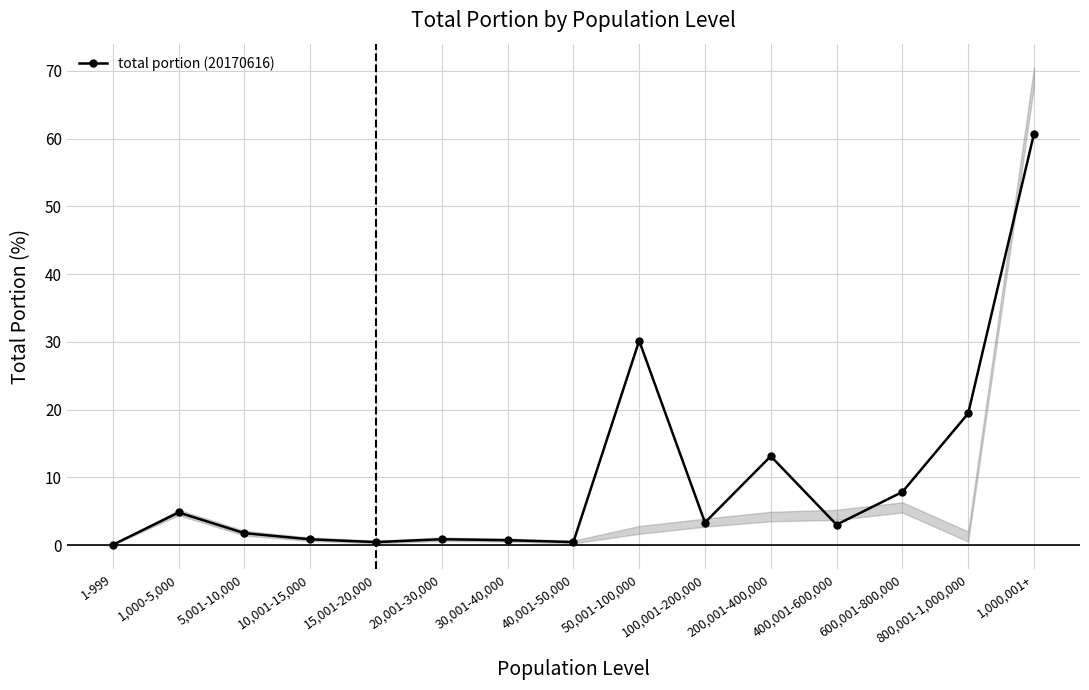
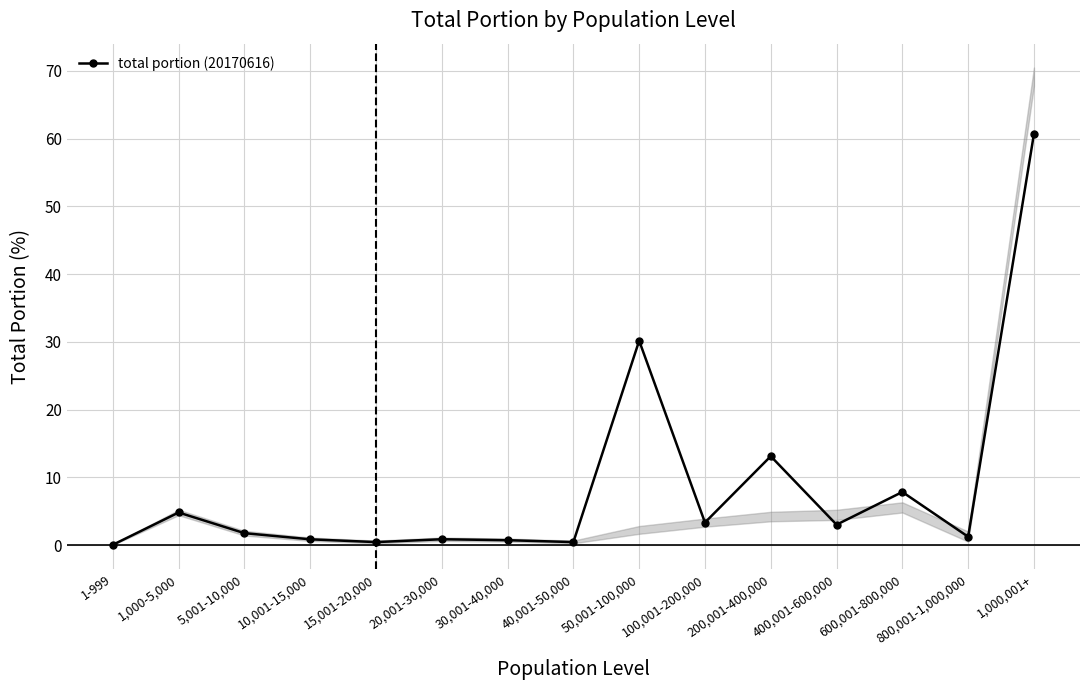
  {
    "total portion (20170616)": {
      "1,000-5,000": 5,
      "50,001-100,000": 30,
      "100,001-200,000": 3,
      "200,001-400,000": 13,
      "400,001-600,000": 3,
      "600,001-800,000": 8,
-     "800,001-1,000,000": 19,
+     "800,001-1,000,000": 1,
      "1,000,001+": 61
    }
  }
